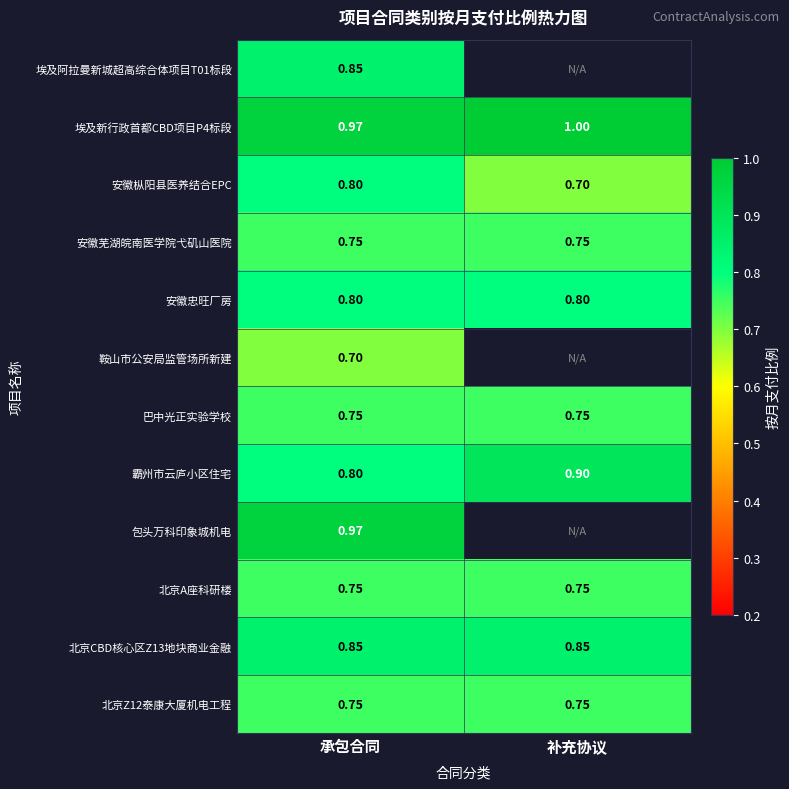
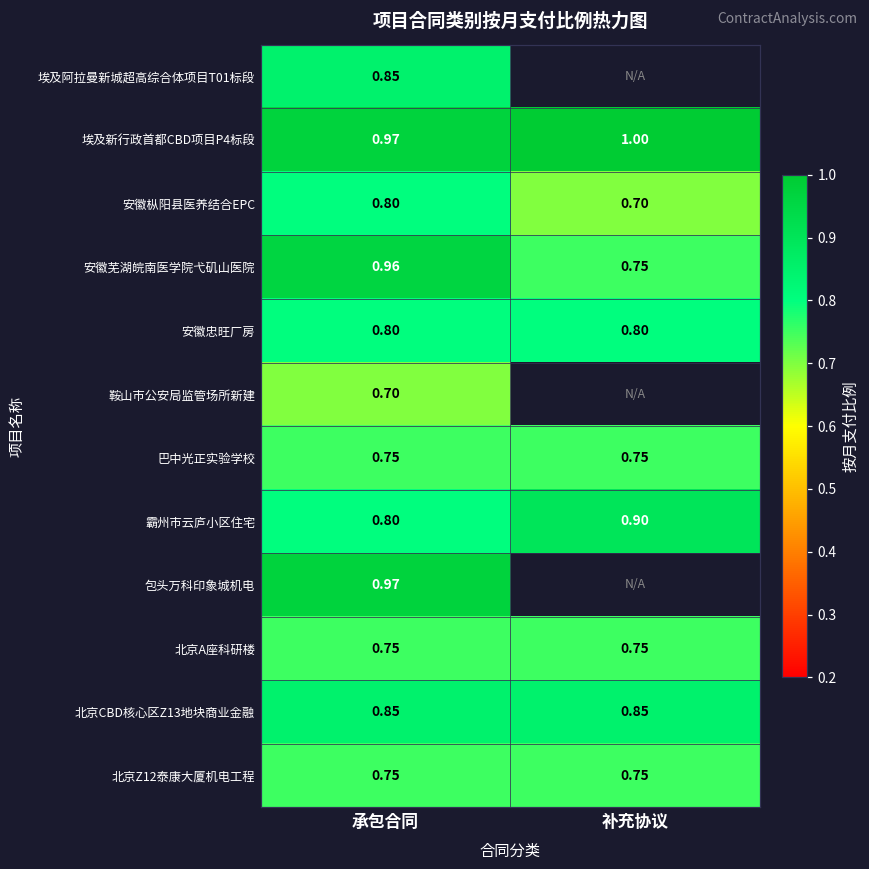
  {
    "埃及阿拉曼新城超高综合体项目T01标段": {
      "承包合同": 0.85
    },
    "埃及新行政首都CBD项目P4标段": {
      "承包合同": 0.97,
      "补充协议": 1.00
    },
    "安徽枞阳县医养结合EPC": {
      "承包合同": 0.80,
      "补充协议": 0.70
    },
    "安徽芜湖皖南医学院弋矶山医院": {
-     "承包合同": 0.75,
+     "承包合同": 0.96,
      "补充协议": 0.75
    },
    "安徽忠旺厂房": {
      "承包合同": 0.80,
      "补充协议": 0.80
    },
    "鞍山市公安局监管场所新建": {
      "承包合同": 0.70
    },
    "巴中光正实验学校": {
      "承包合同": 0.75,
      "补充协议": 0.75
    },
    "霸州市云庐小区住宅": {
      "承包合同": 0.80,
      "补充协议": 0.90
    },
    "包头万科印象城机电": {
      "承包合同": 0.97
    },
    "北京A座科研楼": {
      "承包合同": 0.75,
      "补充协议": 0.75
    },
    "北京CBD核心区Z13地块商业金融": {
      "承包合同": 0.85,
      "补充协议": 0.85
    },
    "北京Z12泰康大厦机电工程": {
      "承包合同": 0.75,
      "补充协议": 0.75
    }
  }
